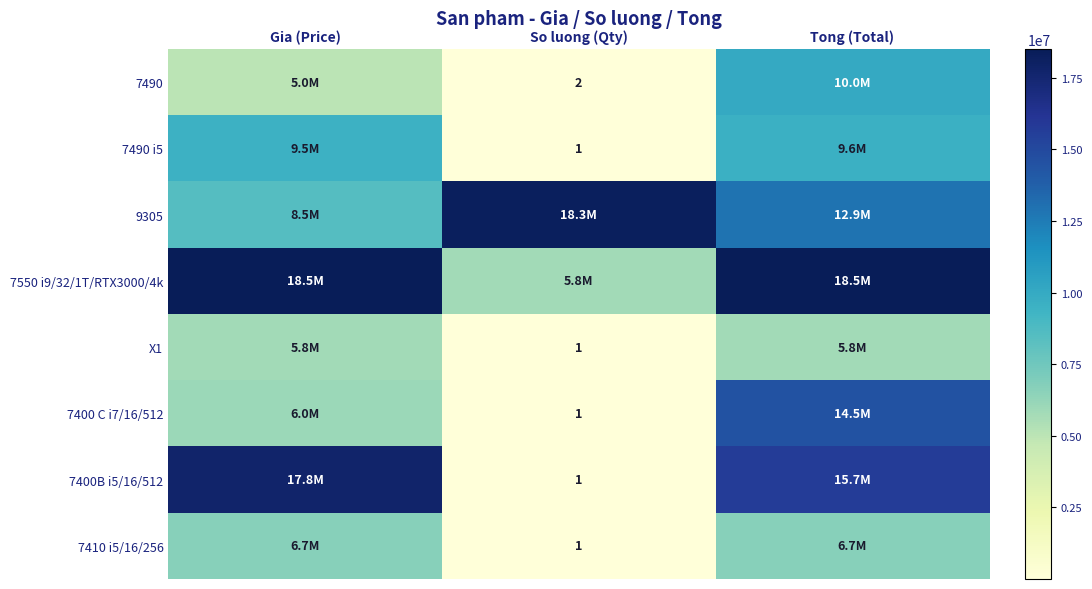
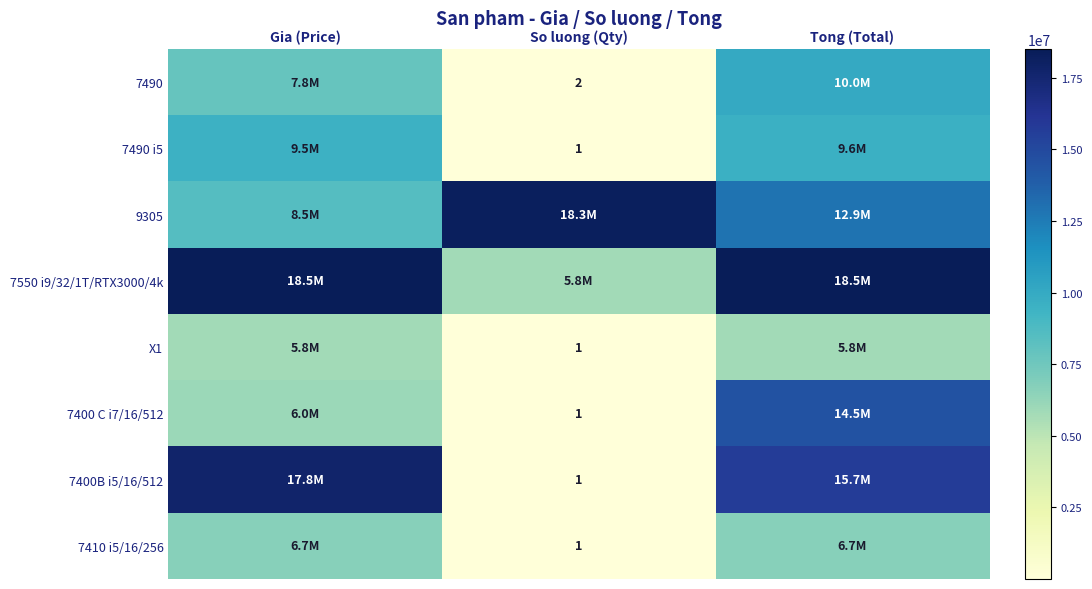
  {
    "7490": {
-     "Gia (Price)": "5.0M",
+     "Gia (Price)": "7.8M",
      "So luong (Qty)": "2",
      "Tong (Total)": "10.0M"
    },
    "7490 i5": {
      "Gia (Price)": "9.5M",
      "So luong (Qty)": "1",
      "Tong (Total)": "9.6M"
    },
    "9305": {
      "Gia (Price)": "8.5M",
      "So luong (Qty)": "18.3M",
      "Tong (Total)": "12.9M"
    },
    "7550 i9/32/1T/RTX3000/4k": {
      "Gia (Price)": "18.5M",
      "So luong (Qty)": "5.8M",
      "Tong (Total)": "18.5M"
    },
    "X1": {
      "Gia (Price)": "5.8M",
      "So luong (Qty)": "1",
      "Tong (Total)": "5.8M"
    },
    "7400 C i7/16/512": {
      "Gia (Price)": "6.0M",
      "So luong (Qty)": "1",
      "Tong (Total)": "14.5M"
    },
    "7400B i5/16/512": {
      "Gia (Price)": "17.8M",
      "So luong (Qty)": "1",
      "Tong (Total)": "15.7M"
    },
    "7410 i5/16/256": {
      "Gia (Price)": "6.7M",
      "So luong (Qty)": "1",
      "Tong (Total)": "6.7M"
    }
  }
